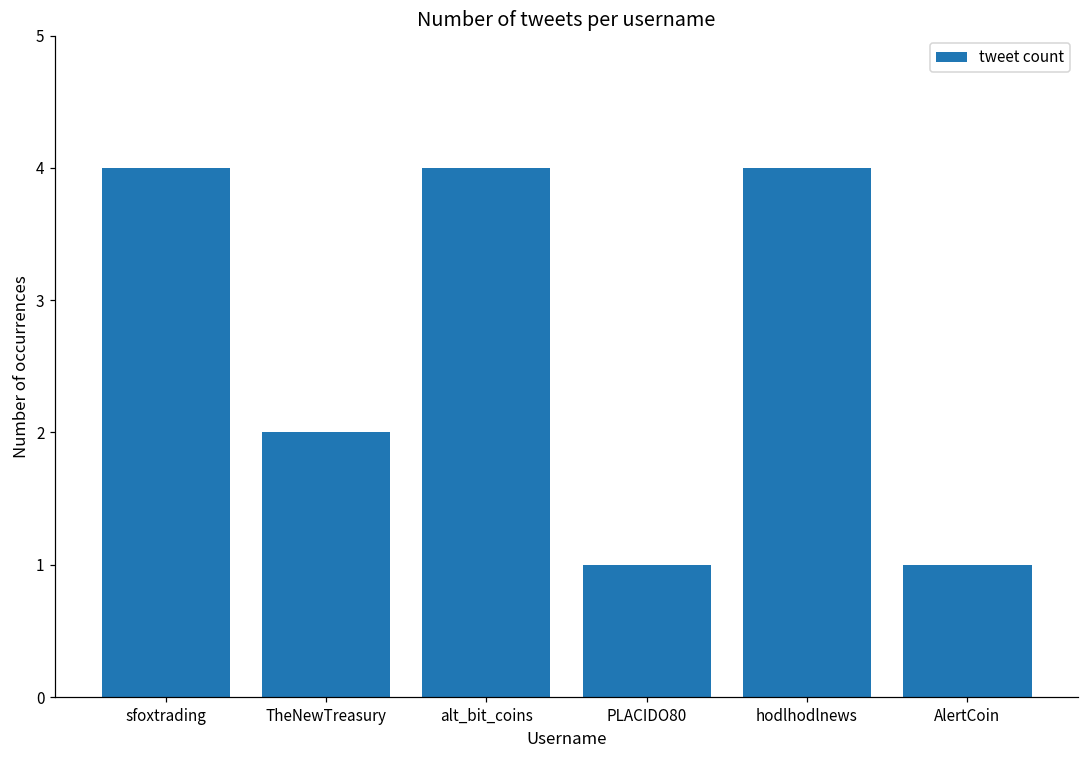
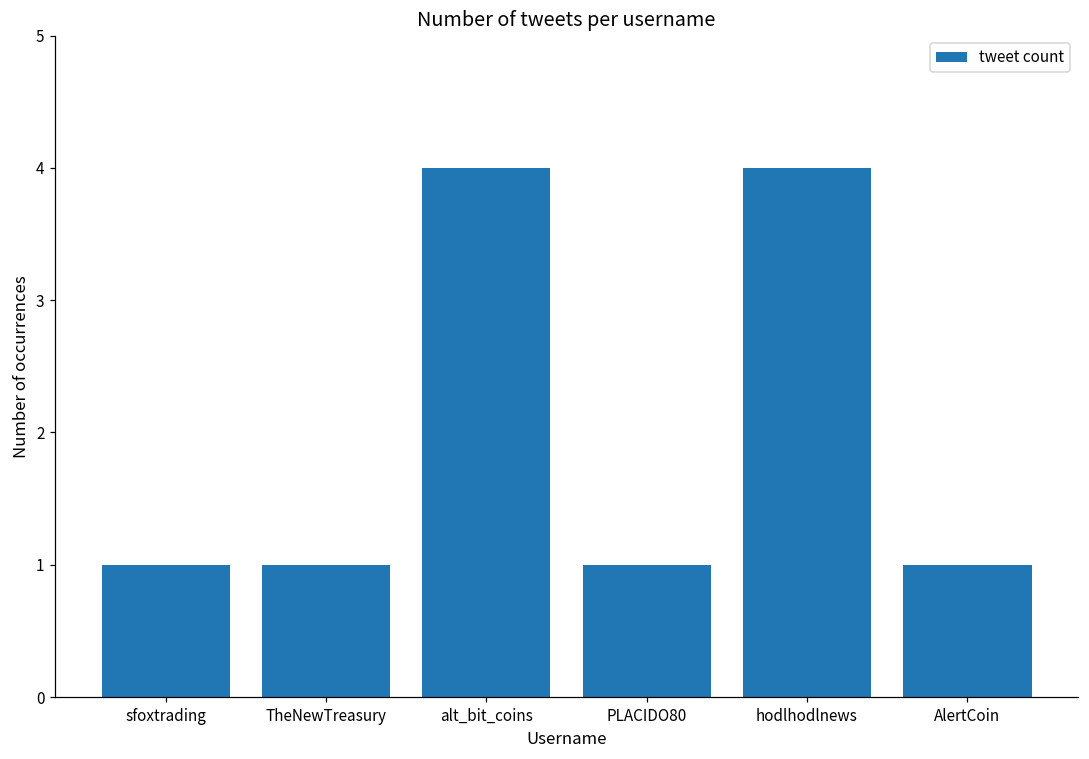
  {
-   "sfoxtrading": 4,
-   "TheNewTreasury": 2,
+   "sfoxtrading": 1,
+   "TheNewTreasury": 1,
    "alt_bit_coins": 4,
    "PLACIDO80": 1,
    "hodlhodlnews": 4,
    "AlertCoin": 1
  }
